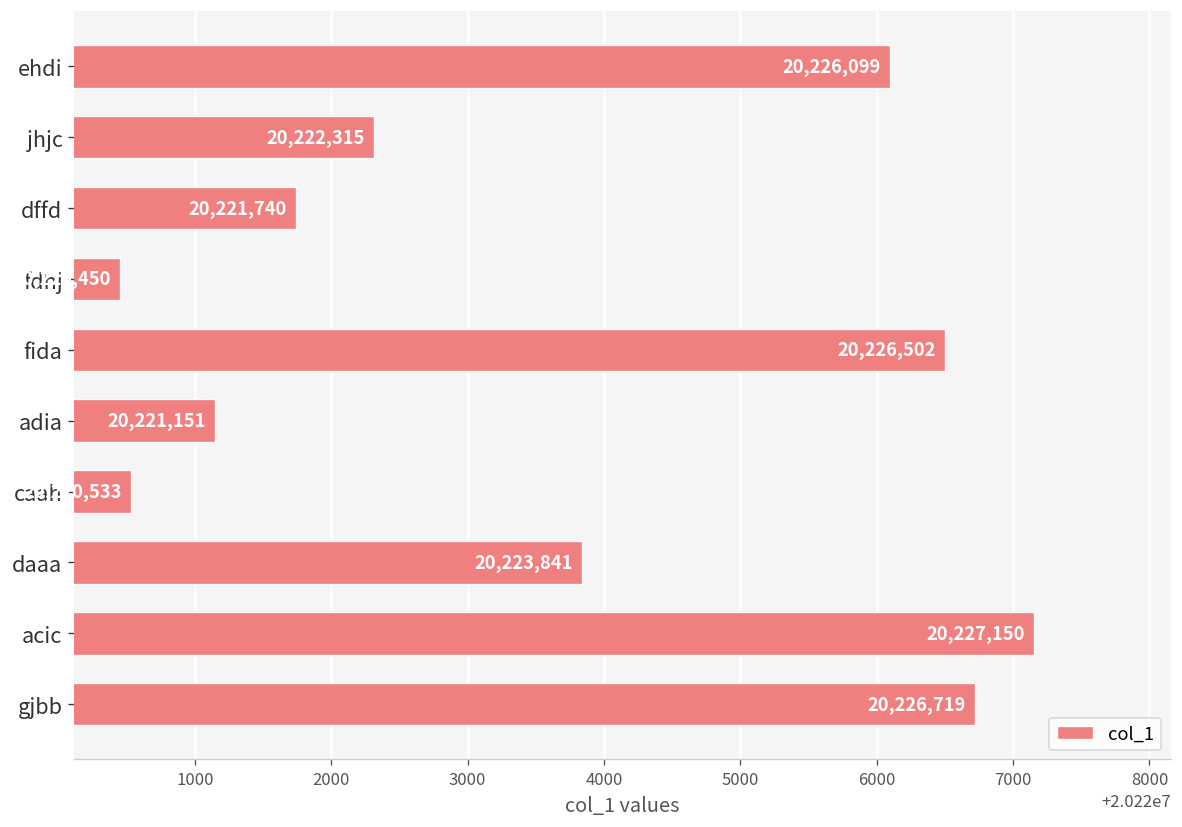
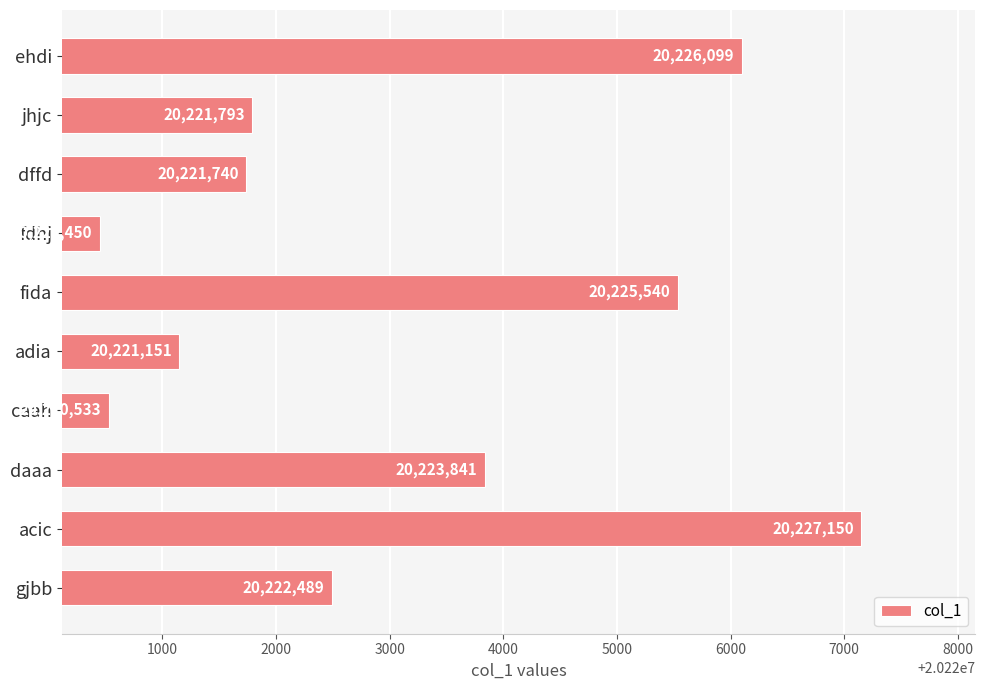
  {
    "ehdi": "20,226,099",
-   "jhjc": "20,222,315",
+   "jhjc": "20,221,793",
    "dffd": "20,221,740",
-   "fida": "20,226,502",
+   "fida": "20,225,540",
    "adia": "20,221,151",
    "caah": "20,220,533",
    "daaa": "20,223,841",
    "acic": "20,227,150",
-   "gjbb": "20,226,719"
+   "gjbb": "20,222,489"
  }
